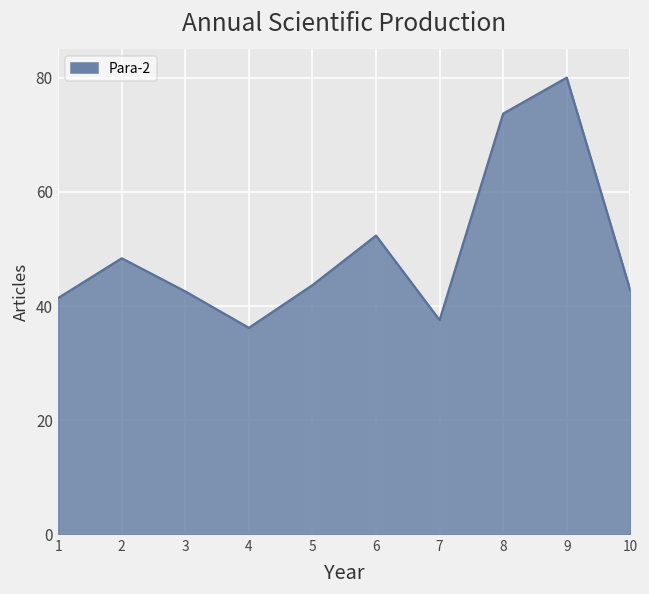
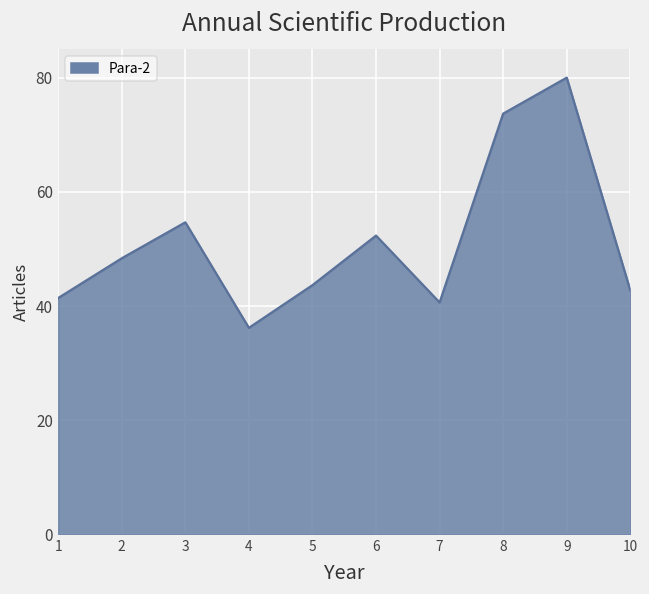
  {
    "1": 41,
    "2": 48,
-   "3": 43,
+   "3": 55,
    "4": 36,
    "5": 44,
    "6": 52,
-   "7": 38,
+   "7": 41,
    "8": 74,
    "9": 80,
    "10": 43
  }
